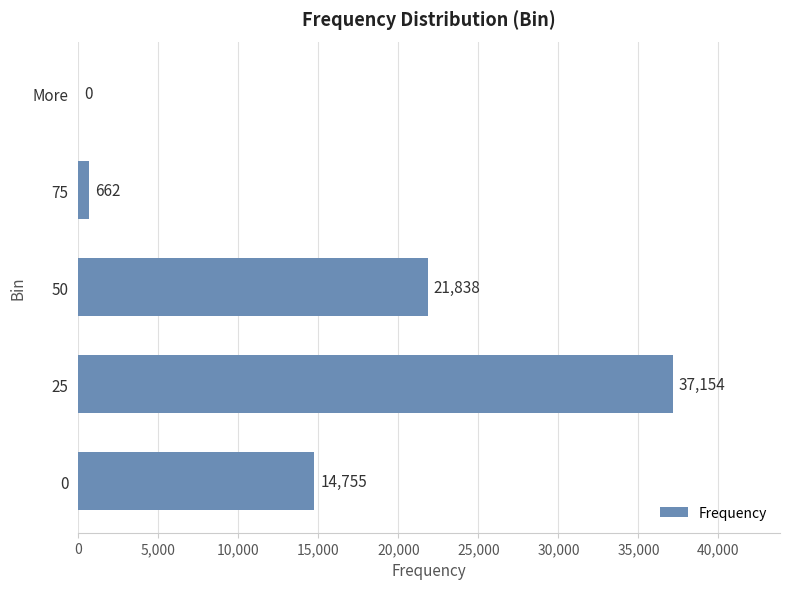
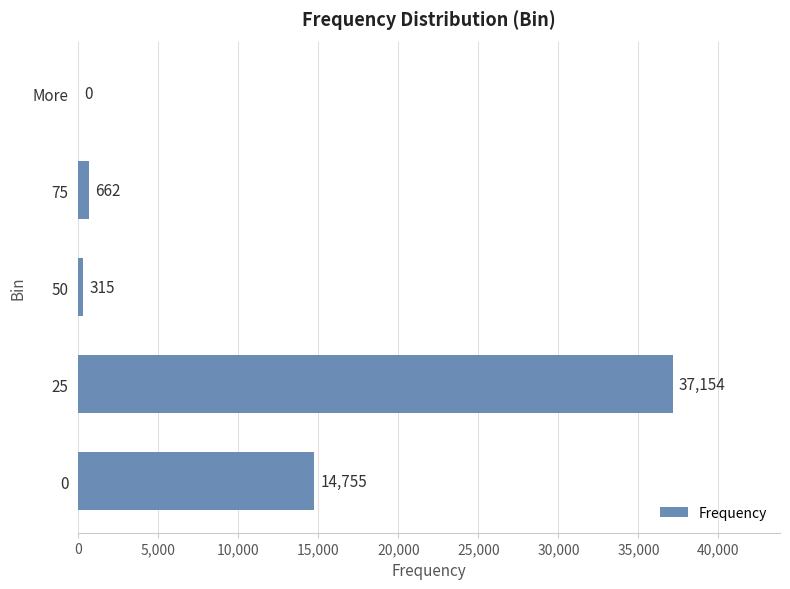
  {
    "More": "0",
    "75": "662",
-   "50": "21,838",
+   "50": "315",
    "25": "37,154",
    "0": "14,755"
  }
